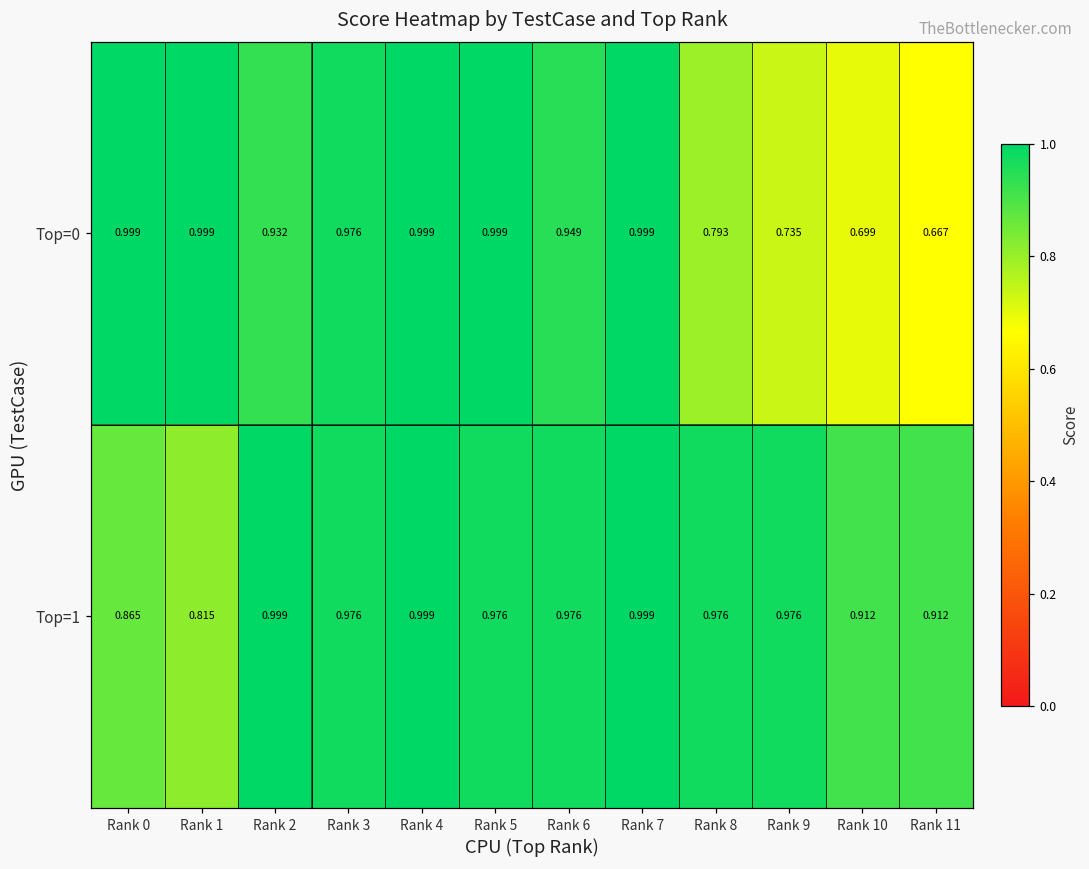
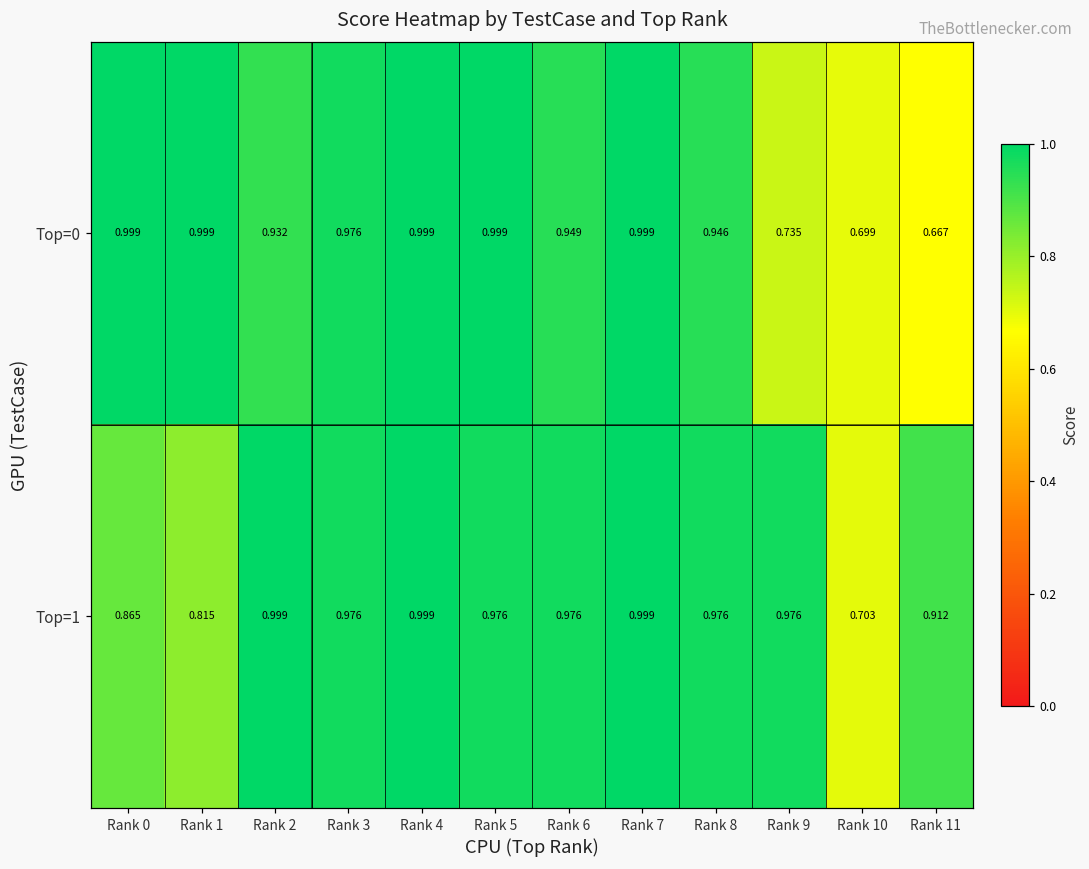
  {
    "Top=0": {
      "Rank 0": 0.999,
      "Rank 1": 0.999,
      "Rank 2": 0.932,
      "Rank 3": 0.976,
      "Rank 4": 0.999,
      "Rank 5": 0.999,
      "Rank 6": 0.949,
      "Rank 7": 0.999,
-     "Rank 8": 0.793,
+     "Rank 8": 0.946,
      "Rank 9": 0.735,
      "Rank 10": 0.699,
      "Rank 11": 0.667
    },
    "Top=1": {
      "Rank 0": 0.865,
      "Rank 1": 0.815,
      "Rank 2": 0.999,
      "Rank 3": 0.976,
      "Rank 4": 0.999,
      "Rank 5": 0.976,
      "Rank 6": 0.976,
      "Rank 7": 0.999,
      "Rank 8": 0.976,
      "Rank 9": 0.976,
-     "Rank 10": 0.912,
+     "Rank 10": 0.703,
      "Rank 11": 0.912
    }
  }
